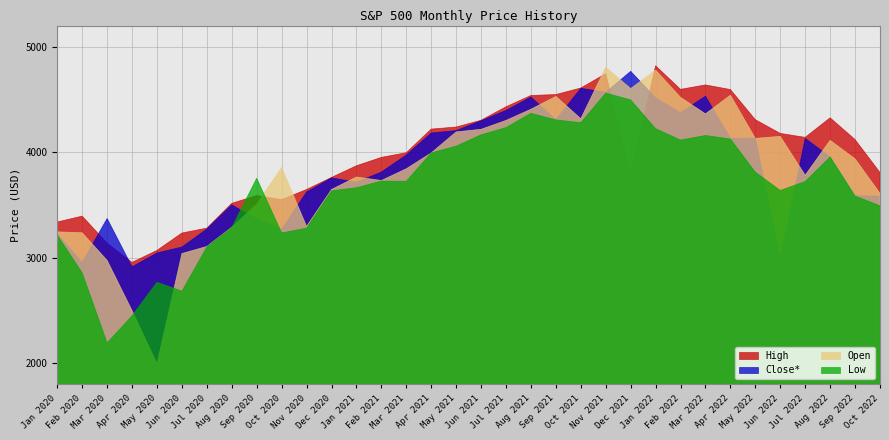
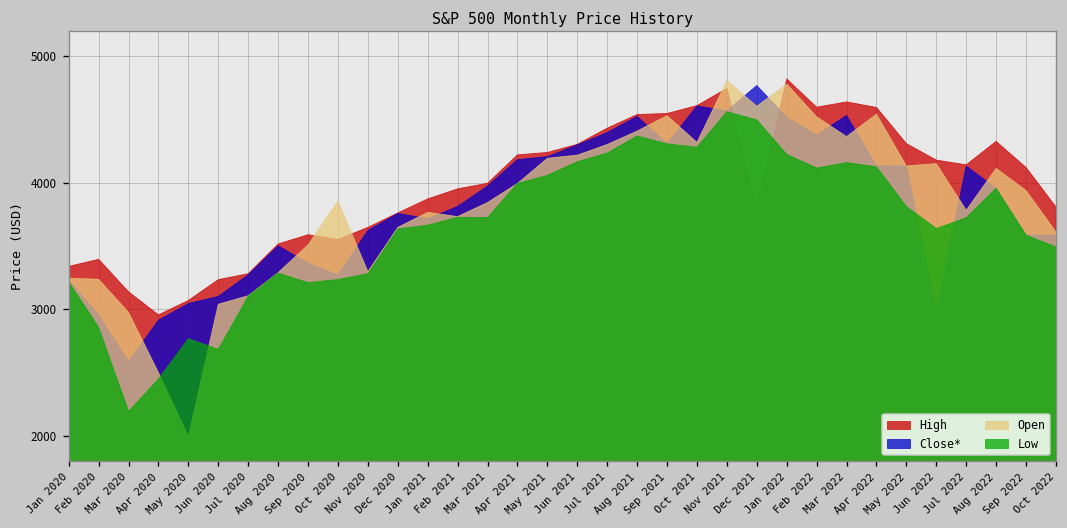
  {
    "High": {
      "Jan 2020": 3340,
      "Feb 2020": 3390,
      "Mar 2020": 3140,
      "Apr 2020": 2950,
      "Jun 2020": 3230,
      "Sep 2020": 3590,
      "Oct 2020": 3550,
      "Jan 2021": 3870,
      "Feb 2021": 3950,
      "Apr 2021": 4220,
      "May 2021": 4240,
      "Jul 2021": 4430,
      "Nov 2021": 4740,
      "Dec 2021": 3790,
      "Jan 2022": 4820,
      "Feb 2022": 4600,
      "Mar 2022": 4640,
      "Apr 2022": 4590,
      "May 2022": 4310,
      "Jun 2022": 4180,
      "Aug 2022": 4330,
      "Sep 2022": 4120,
      "Oct 2022": 3810
    },
    "Close*": {
      "Feb 2020": 2950,
-     "Mar 2020": 3370,
+     "Mar 2020": 2580,
      "Apr 2020": 2910,
      "Jun 2020": 3100,
      "Sep 2020": 3360,
      "Oct 2020": 3270,
      "Jan 2021": 3710,
      "Feb 2021": 3810,
      "Apr 2021": 4180,
      "Jul 2021": 4400,
      "Dec 2021": 4770,
      "Jan 2022": 4520,
      "Feb 2022": 4370,
      "Mar 2022": 4530,
      "Jun 2022": 2980,
      "Oct 2022": 3580
    },
    "Open": {
      "Feb 2020": 3240,
      "Mar 2020": 2970,
      "Apr 2020": 2500,
      "May 2020": 2000,
      "Jun 2020": 3040,
      "Sep 2020": 3510,
      "Oct 2020": 3850,
      "Jan 2021": 3760,
      "Mar 2021": 3840,
      "Jun 2021": 4220,
      "Jul 2021": 4300,
      "Aug 2021": 4410,
      "Oct 2021": 4320,
      "Nov 2021": 4810,
      "Dec 2021": 4600,
      "Jan 2022": 4780,
      "Feb 2022": 4520,
      "Mar 2022": 4360,
      "Apr 2022": 4540,
      "Jun 2022": 4150,
      "Jul 2022": 3780,
      "Aug 2022": 4110,
      "Sep 2022": 3940,
      "Oct 2022": 3610
    },
    "Low": {
      "Feb 2020": 2860,
      "Mar 2020": 2190,
      "Apr 2020": 2450,
      "May 2020": 2770,
      "Jun 2020": 2680,
-     "Sep 2020": 3750,
+     "Sep 2020": 3210,
      "Oct 2020": 3230,
      "Jan 2021": 3660,
      "Mar 2021": 3720,
      "May 2021": 4060,
      "Jun 2021": 4160,
      "Jul 2021": 4230,
      "Aug 2021": 4370,
      "Oct 2021": 4280,
      "Dec 2021": 4500,
      "Jan 2022": 4220,
      "Feb 2022": 4110,
      "Mar 2022": 4160,
      "May 2022": 3810,
      "Jun 2022": 3640,
      "Jul 2022": 3720,
      "Oct 2022": 3490
    }
  }
